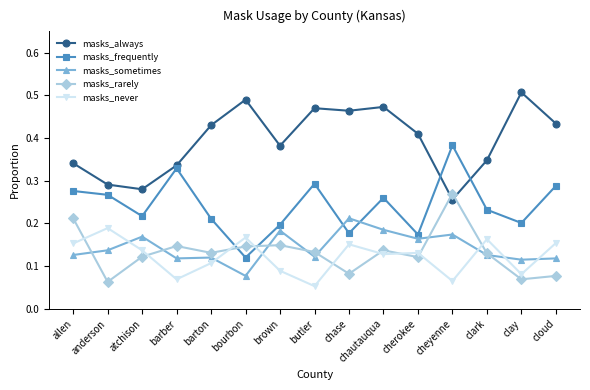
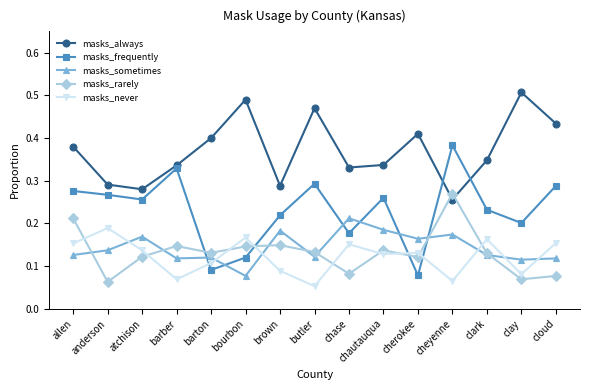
  {
    "masks_always": {
-     "allen": 0.34,
+     "allen": 0.38,
      "anderson": 0.29,
      "atchison": 0.28,
      "barber": 0.34,
-     "barton": 0.43,
+     "barton": 0.40,
      "bourbon": 0.49,
-     "brown": 0.38,
+     "brown": 0.29,
      "butler": 0.47,
-     "chase": 0.46,
-     "chautauqua": 0.47,
+     "chase": 0.33,
+     "chautauqua": 0.34,
      "cherokee": 0.41,
      "cheyenne": 0.26,
      "clark": 0.35,
      "clay": 0.51,
      "cloud": 0.43
    },
    "masks_frequently": {
      "allen": 0.28,
      "anderson": 0.27,
-     "atchison": 0.22,
+     "atchison": 0.26,
      "barber": 0.33,
-     "barton": 0.21,
+     "barton": 0.09,
      "bourbon": 0.12,
-     "brown": 0.20,
+     "brown": 0.22,
      "butler": 0.29,
      "chase": 0.18,
      "chautauqua": 0.26,
-     "cherokee": 0.17,
+     "cherokee": 0.08,
      "cheyenne": 0.38,
      "clark": 0.23,
      "clay": 0.20,
      "cloud": 0.29
    }
  }
